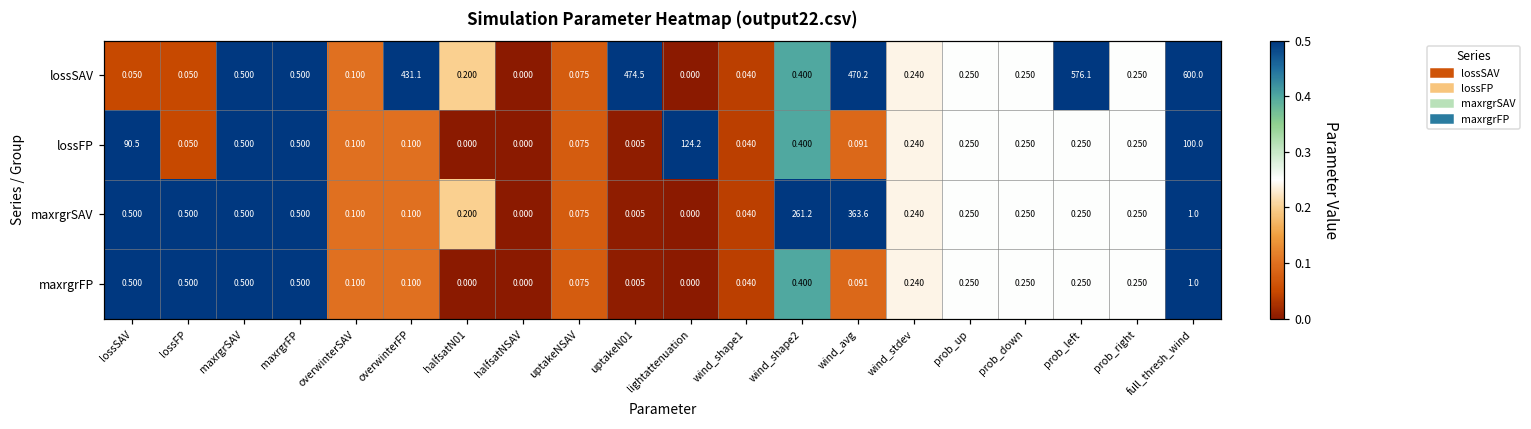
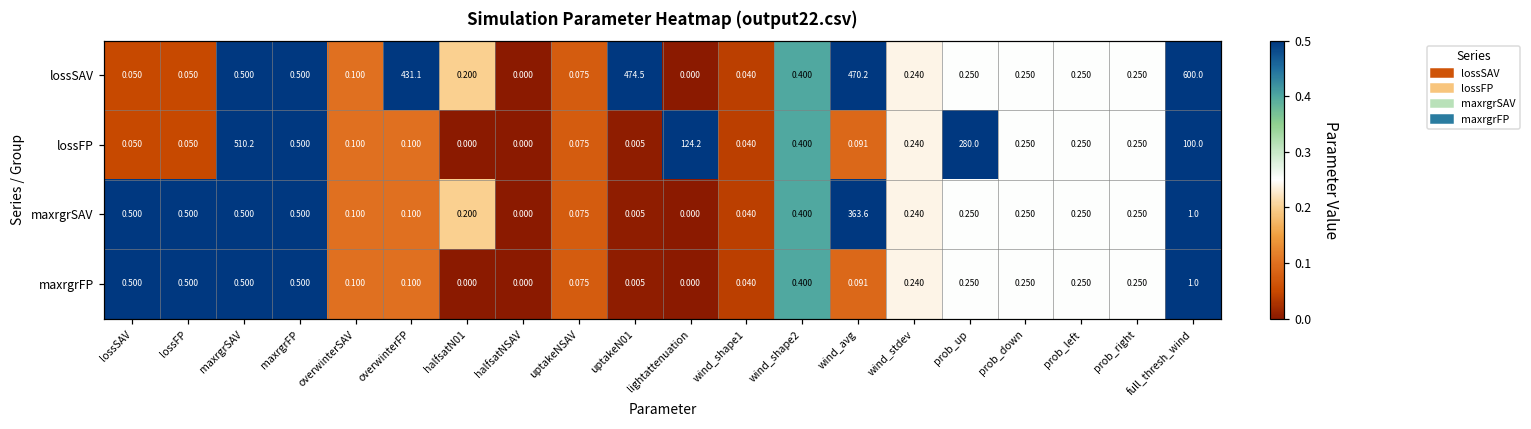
  {
    "lossSAV": {
      "lossSAV": 0.050,
      "lossFP": 0.050,
      "maxrgrSAV": 0.500,
      "maxrgrFP": 0.500,
      "overwinterSAV": 0.100,
      "overwinterFP": 431.1,
      "halfsatN01": 0.200,
      "halfsatNSAV": 0.000,
      "uptakeNSAV": 0.075,
      "uptakeN01": 474.5,
      "lightattenuation": 0.000,
      "wind_shape1": 0.040,
      "wind_shape2": 0.400,
      "wind_avg": 470.2,
      "wind_stdev": 0.240,
      "prob_up": 0.250,
      "prob_down": 0.250,
-     "prob_left": 576.1,
+     "prob_left": 0.250,
      "prob_right": 0.250,
      "full_thresh_wind": 600.0
    },
    "lossFP": {
-     "lossSAV": 90.5,
+     "lossSAV": 0.050,
      "lossFP": 0.050,
-     "maxrgrSAV": 0.500,
+     "maxrgrSAV": 510.2,
      "maxrgrFP": 0.500,
      "overwinterSAV": 0.100,
      "overwinterFP": 0.100,
      "halfsatN01": 0.000,
      "halfsatNSAV": 0.000,
      "uptakeNSAV": 0.075,
      "uptakeN01": 0.005,
      "lightattenuation": 124.2,
      "wind_shape1": 0.040,
      "wind_shape2": 0.400,
      "wind_avg": 0.091,
      "wind_stdev": 0.240,
-     "prob_up": 0.250,
+     "prob_up": 280.0,
      "prob_down": 0.250,
      "prob_left": 0.250,
      "prob_right": 0.250,
      "full_thresh_wind": 100.0
    },
    "maxrgrSAV": {
      "lossSAV": 0.500,
      "lossFP": 0.500,
      "maxrgrSAV": 0.500,
      "maxrgrFP": 0.500,
      "overwinterSAV": 0.100,
      "overwinterFP": 0.100,
      "halfsatN01": 0.200,
      "halfsatNSAV": 0.000,
      "uptakeNSAV": 0.075,
      "uptakeN01": 0.005,
      "lightattenuation": 0.000,
      "wind_shape1": 0.040,
-     "wind_shape2": 261.2,
+     "wind_shape2": 0.400,
      "wind_avg": 363.6,
      "wind_stdev": 0.240,
      "prob_up": 0.250,
      "prob_down": 0.250,
      "prob_left": 0.250,
      "prob_right": 0.250,
      "full_thresh_wind": 1.0
    },
    "maxrgrFP": {
      "lossSAV": 0.500,
      "lossFP": 0.500,
      "maxrgrSAV": 0.500,
      "maxrgrFP": 0.500,
      "overwinterSAV": 0.100,
      "overwinterFP": 0.100,
      "halfsatN01": 0.000,
      "halfsatNSAV": 0.000,
      "uptakeNSAV": 0.075,
      "uptakeN01": 0.005,
      "lightattenuation": 0.000,
      "wind_shape1": 0.040,
      "wind_shape2": 0.400,
      "wind_avg": 0.091,
      "wind_stdev": 0.240,
      "prob_up": 0.250,
      "prob_down": 0.250,
      "prob_left": 0.250,
      "prob_right": 0.250,
      "full_thresh_wind": 1.0
    }
  }
